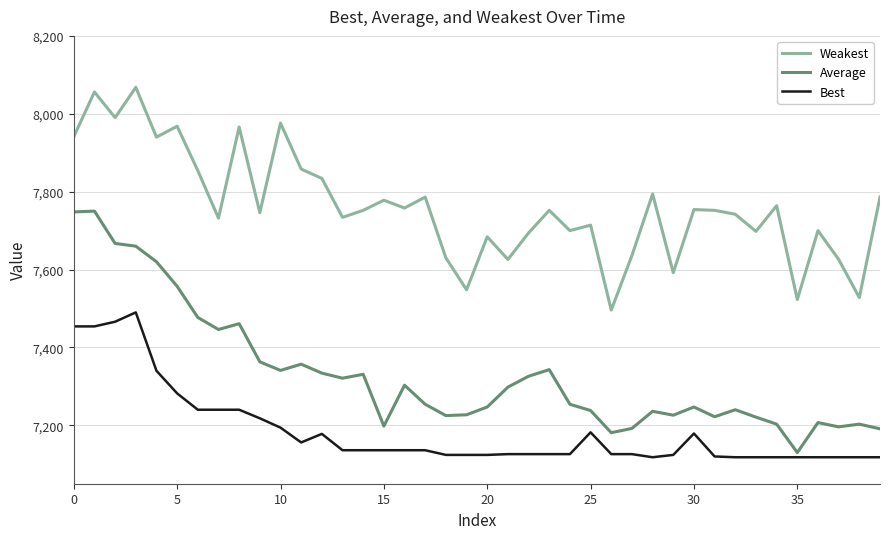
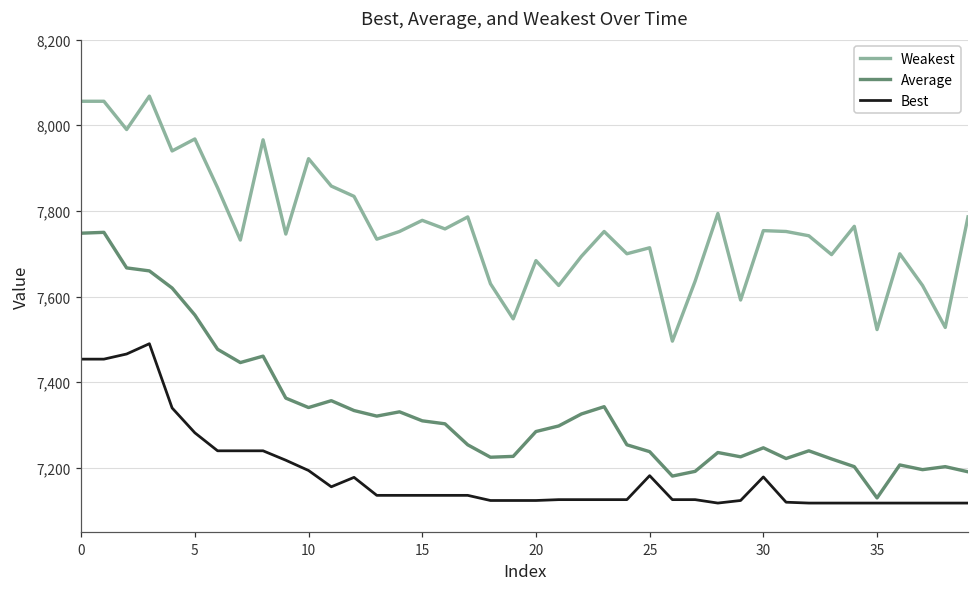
  {
    "Weakest": {
-     "0": "7,940",
+     "0": "8,060",
      "5": "7,970",
-     "10": "7,980",
+     "10": "7,920",
      "15": "7,780",
      "20": "7,680",
      "25": "7,710",
      "30": "7,750",
      "35": "7,520"
    },
    "Average": {
      "0": "7,750",
      "5": "7,560",
      "10": "7,340",
-     "15": "7,200",
-     "20": "7,250",
+     "15": "7,310",
+     "20": "7,290",
      "25": "7,240",
      "30": "7,250",
      "35": "7,130"
    },
    "Best": {
      "0": "7,450",
      "5": "7,280",
      "10": "7,190",
      "15": "7,140",
      "20": "7,120",
      "25": "7,180",
      "30": "7,180",
      "35": "7,120"
    }
  }
